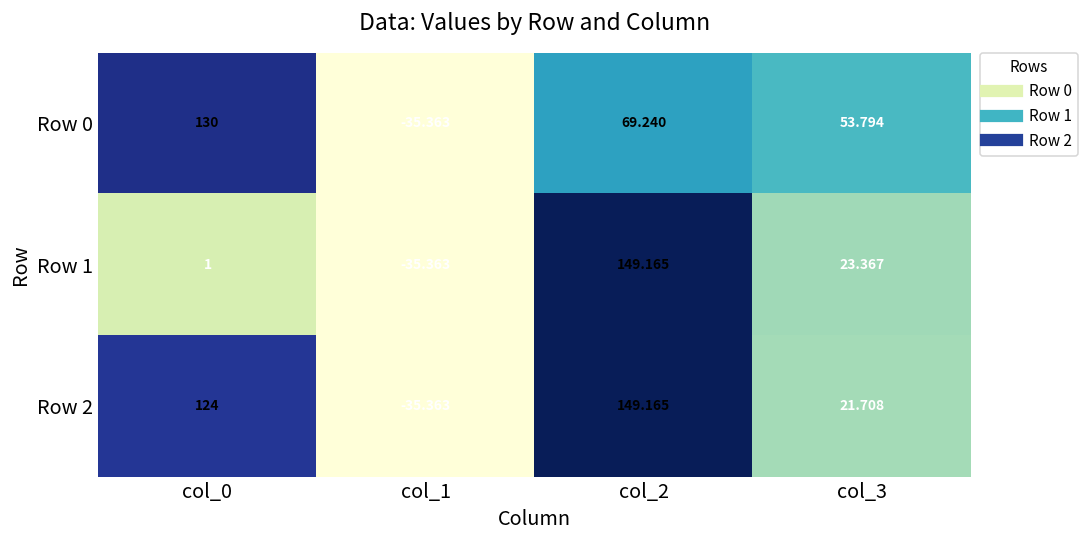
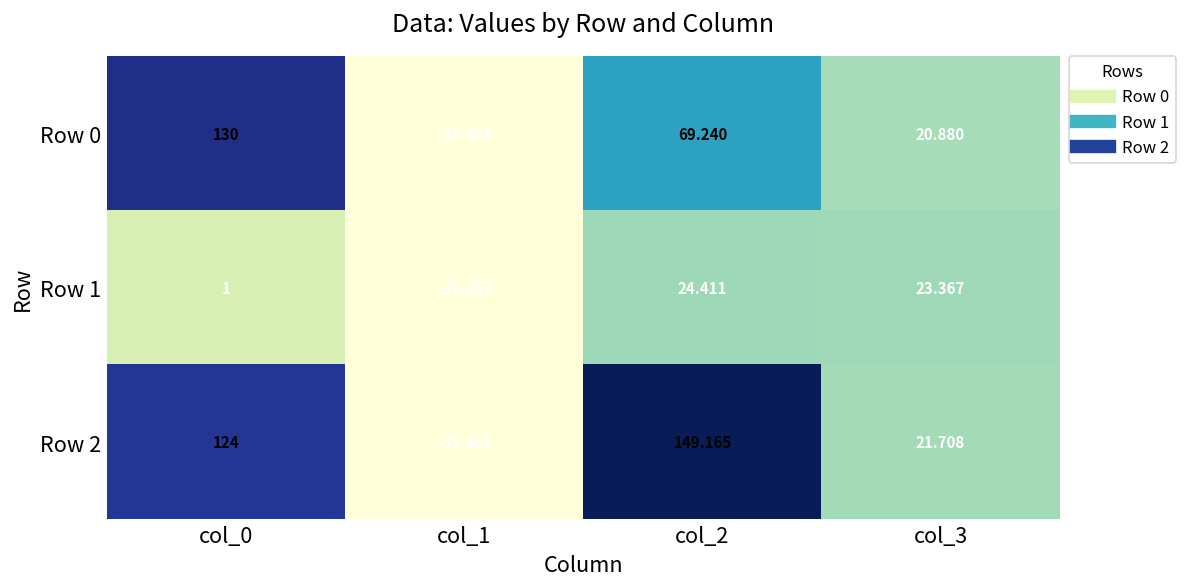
  {
    "Row 0": {
      "col_0": 130,
      "col_2": 69.240,
-     "col_3": 53.794
+     "col_3": 20.880
    },
    "Row 1": {
      "col_0": 1,
-     "col_2": 149.165,
+     "col_2": 24.411,
      "col_3": 23.367
    },
    "Row 2": {
      "col_0": 124,
      "col_2": 149.165,
      "col_3": 21.708
    }
  }
